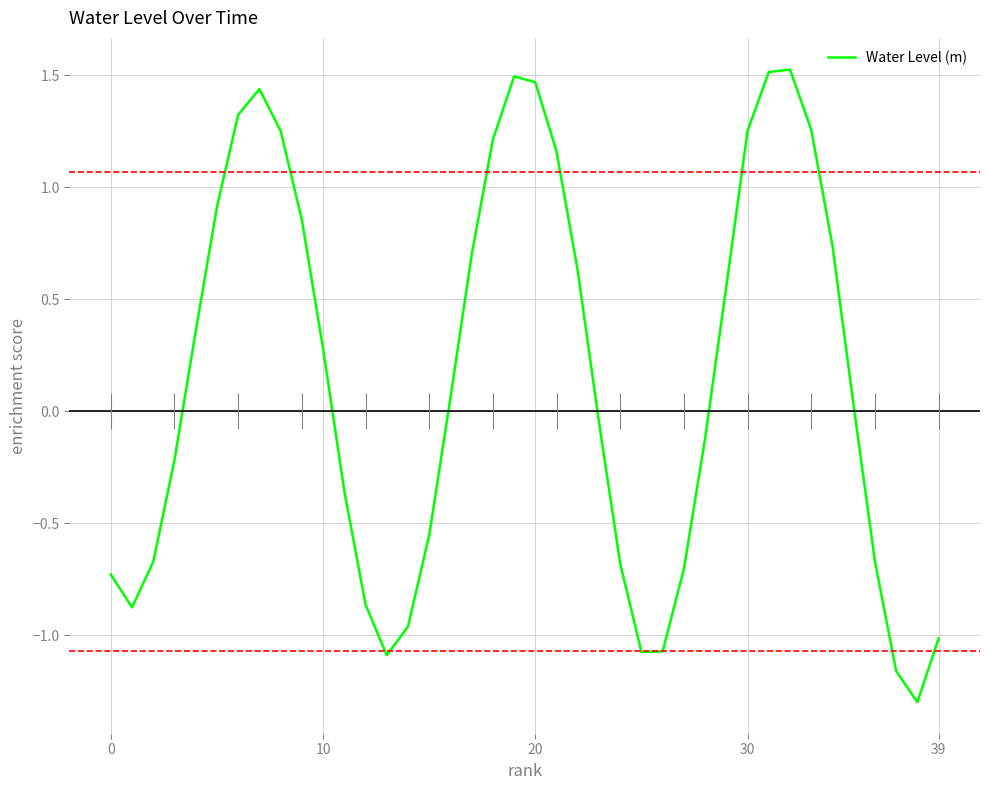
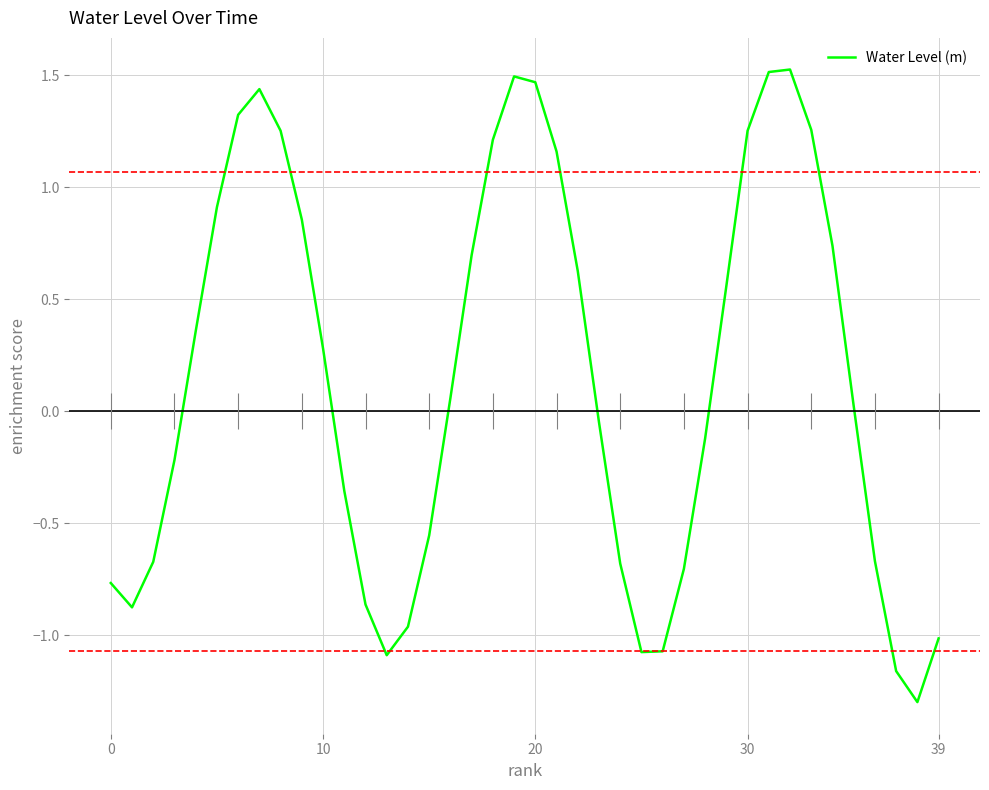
  {
-   "0": -0.73,
+   "0": -0.77,
    "10": 0.28,
    "20": 1.47,
    "30": 1.25,
    "39": -1.01
  }
